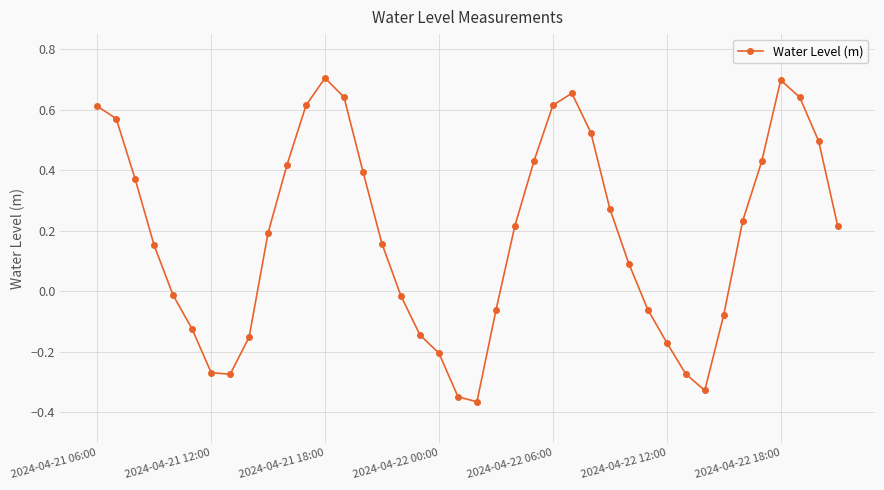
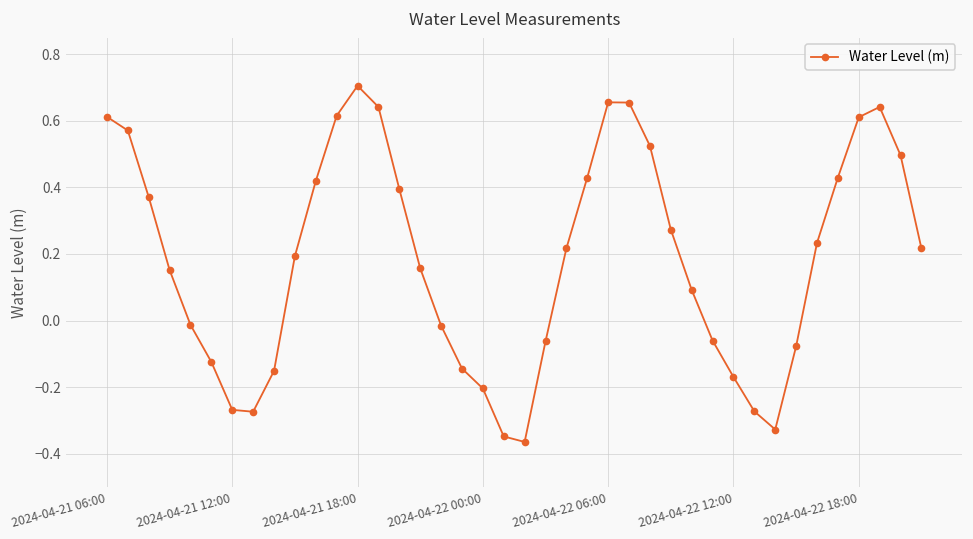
  {
    "2024-04-21 06:00": 0.61,
    "2024-04-21 12:00": -0.27,
    "2024-04-21 18:00": 0.71,
    "2024-04-22 00:00": -0.20,
-   "2024-04-22 06:00": 0.61,
+   "2024-04-22 06:00": 0.66,
    "2024-04-22 12:00": -0.17,
-   "2024-04-22 18:00": 0.70
+   "2024-04-22 18:00": 0.61
  }
